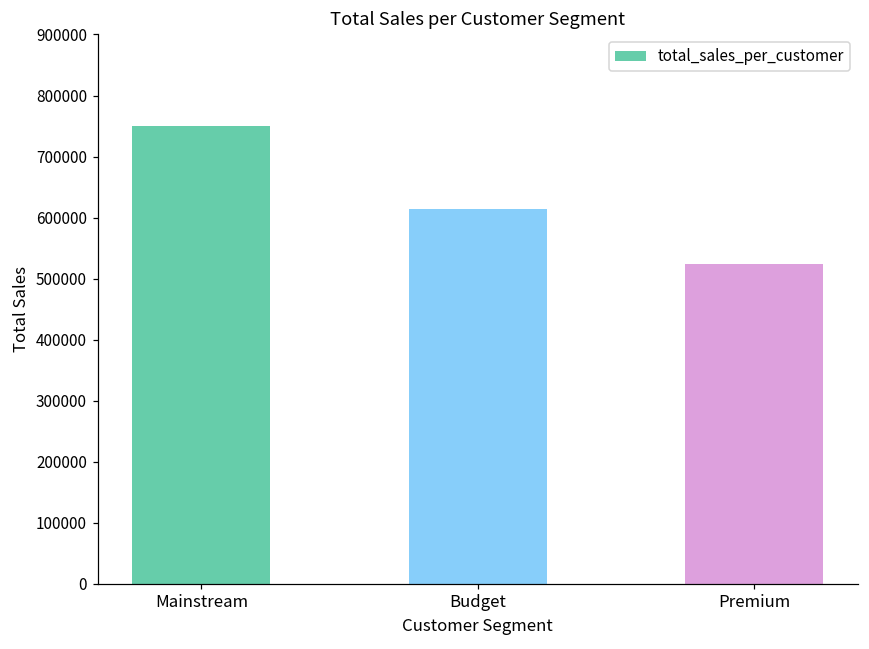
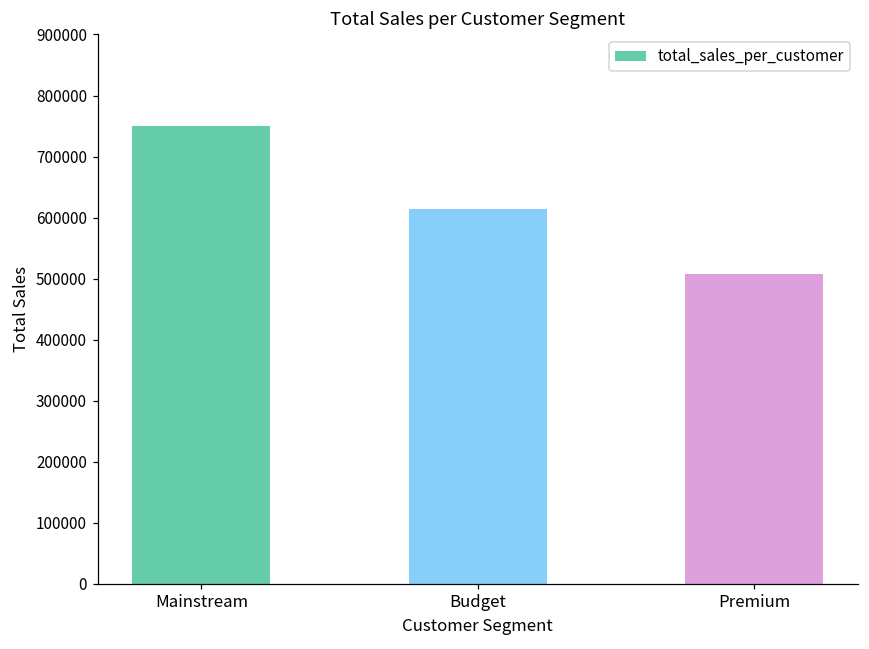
  {
    "Mainstream": 750000,
    "Budget": 610000,
-   "Premium": 520000
+   "Premium": 510000
  }
